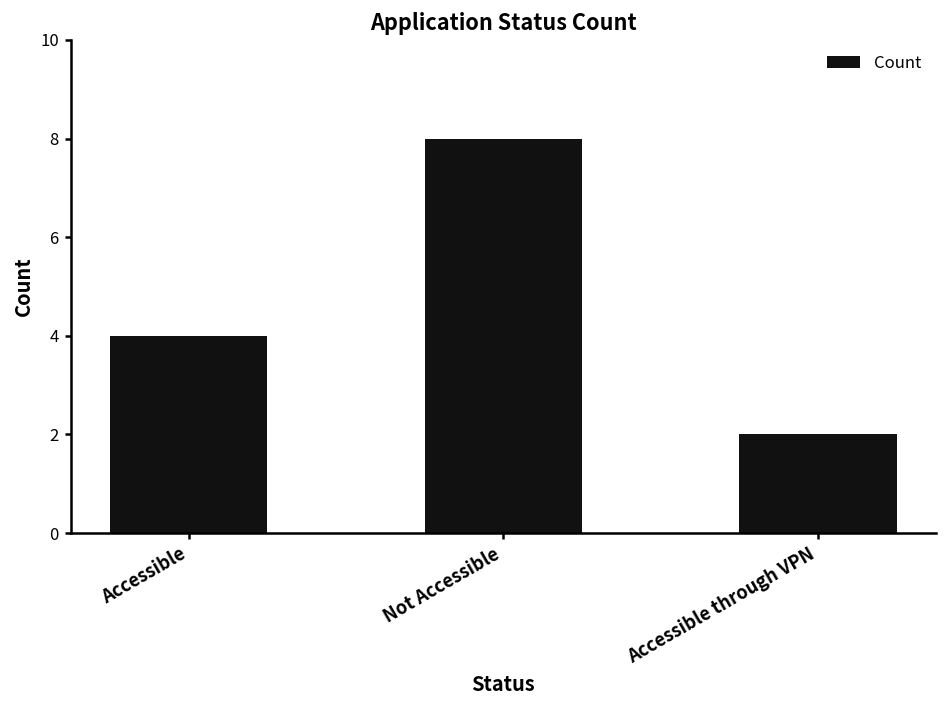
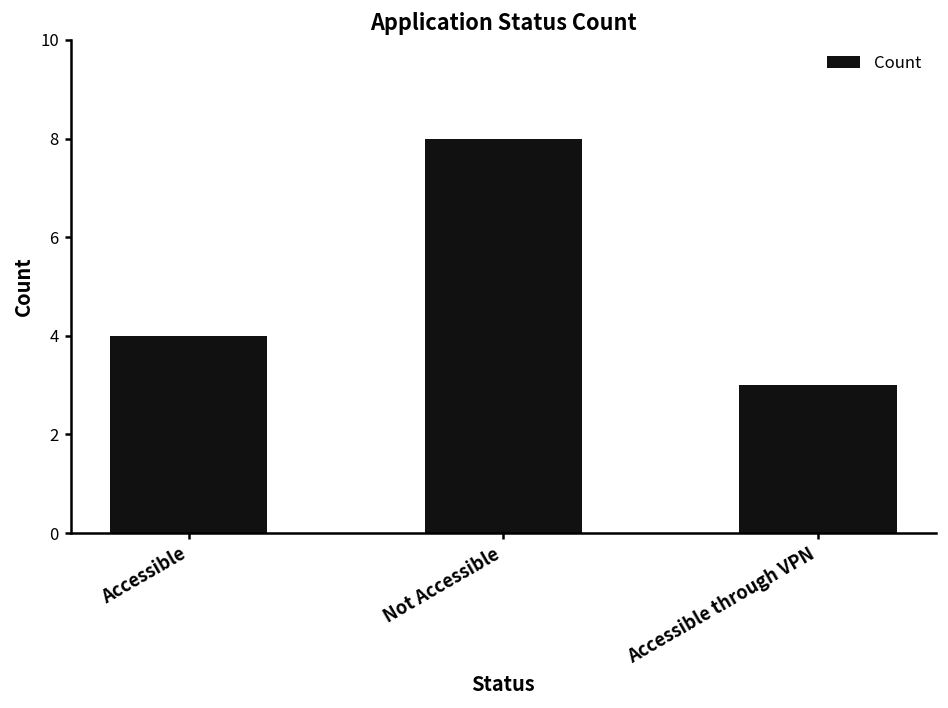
  {
    "Accessible": 4,
    "Not Accessible": 8,
-   "Accessible through VPN": 2
+   "Accessible through VPN": 3
  }
